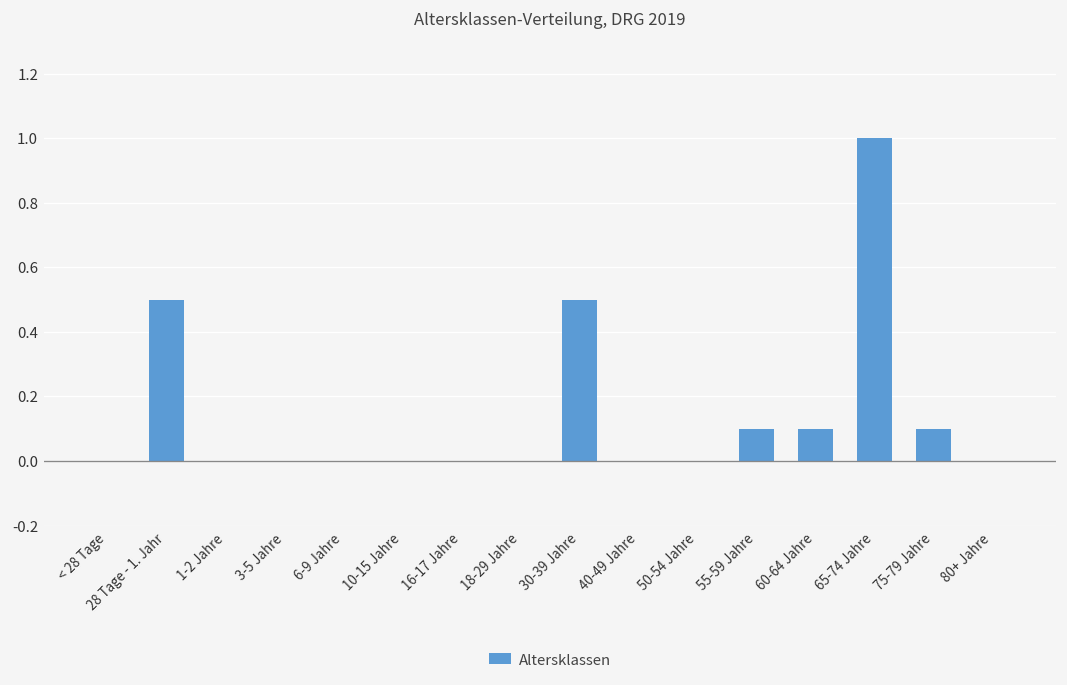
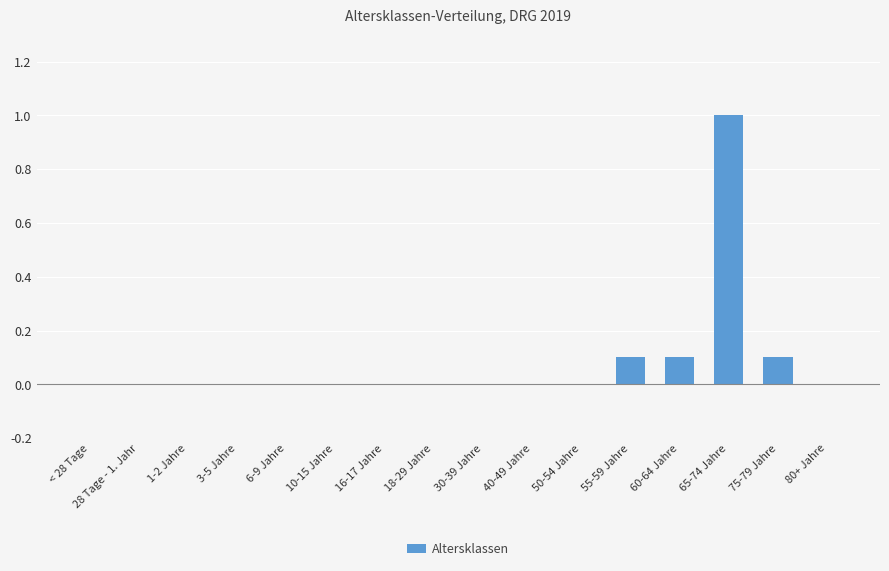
  {
    "< 28 Tage": 0.0,
-   "28 Tage - 1. Jahr": 0.5,
+   "28 Tage - 1. Jahr": 0.0,
    "1-2 Jahre": 0.0,
    "3-5 Jahre": 0.0,
    "6-9 Jahre": 0.0,
    "10-15 Jahre": 0.0,
    "16-17 Jahre": 0.0,
    "18-29 Jahre": 0.0,
-   "30-39 Jahre": 0.5,
+   "30-39 Jahre": 0.0,
    "40-49 Jahre": 0.0,
    "50-54 Jahre": 0.0,
    "55-59 Jahre": 0.1,
    "60-64 Jahre": 0.1,
    "65-74 Jahre": 1.0,
    "75-79 Jahre": 0.1,
    "80+ Jahre": 0.0
  }
